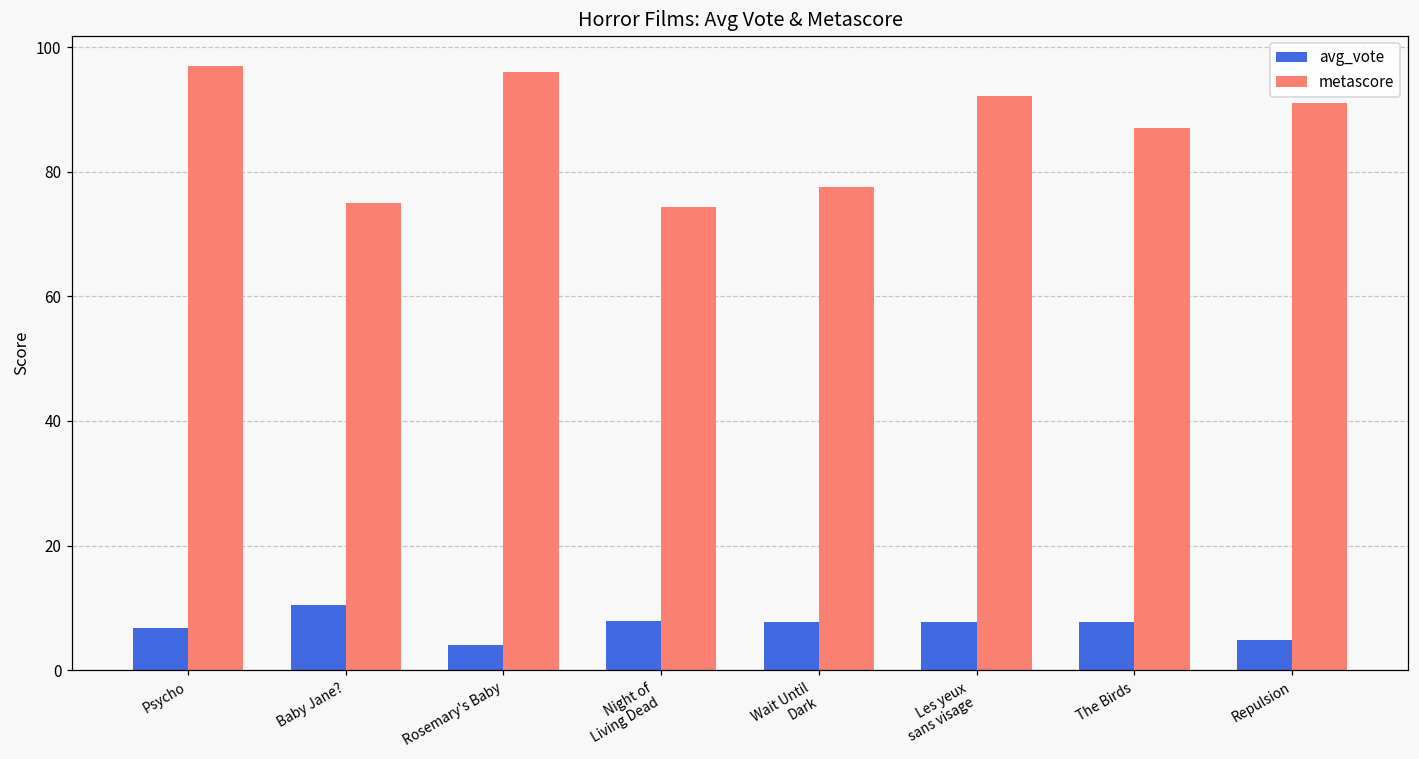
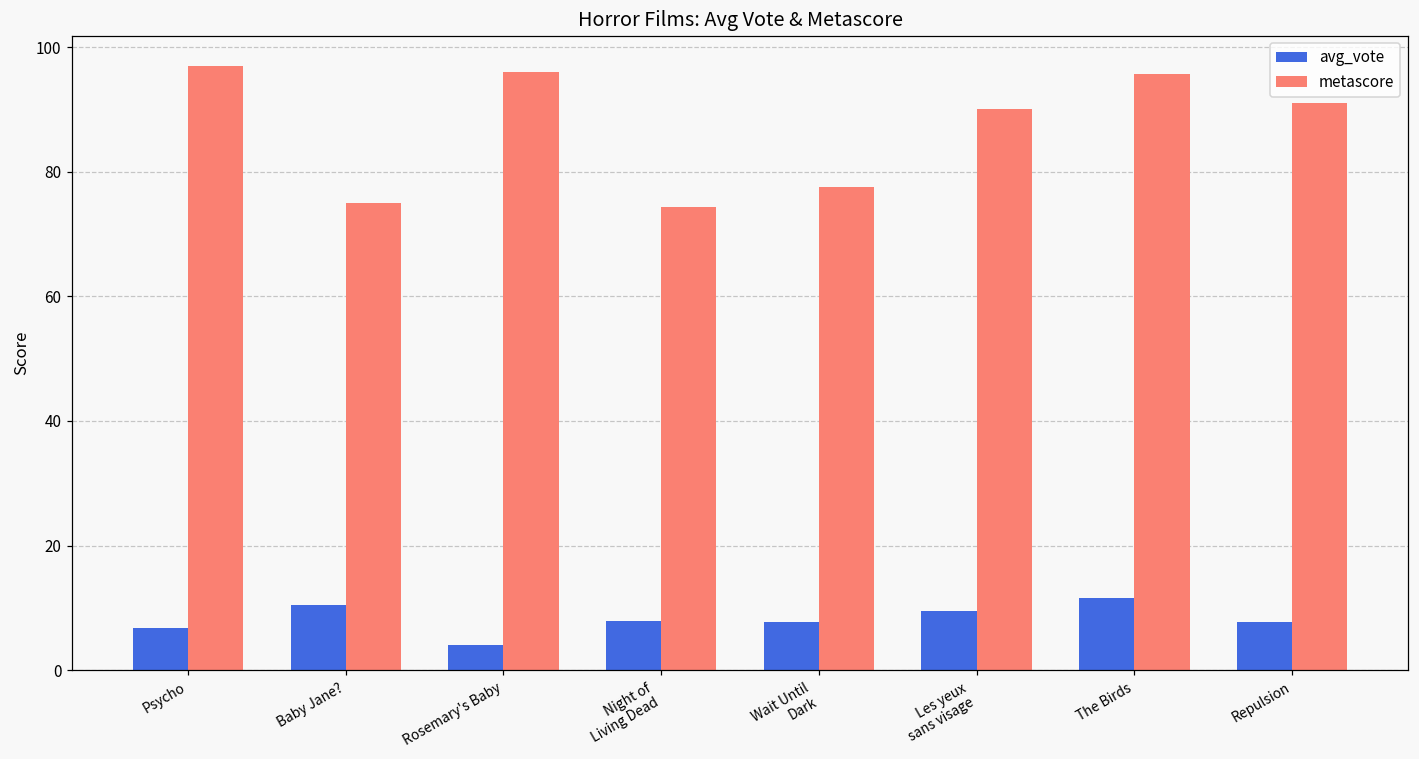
  {
    "avg_vote": {
      "Psycho": 7,
      "Baby Jane?": 11,
      "Rosemary's Baby": 4,
      "Night of Living Dead": 8,
      "Wait Until Dark": 8,
-     "Les yeux sans visage": 8,
-     "The Birds": 8,
-     "Repulsion": 5
+     "Les yeux sans visage": 10,
+     "The Birds": 12,
+     "Repulsion": 8
    },
    "metascore": {
      "Psycho": 97,
      "Baby Jane?": 75,
      "Rosemary's Baby": 96,
      "Night of Living Dead": 74,
      "Wait Until Dark": 78,
-     "Les yeux sans visage": 92,
-     "The Birds": 87,
+     "Les yeux sans visage": 90,
+     "The Birds": 96,
      "Repulsion": 91
    }
  }
